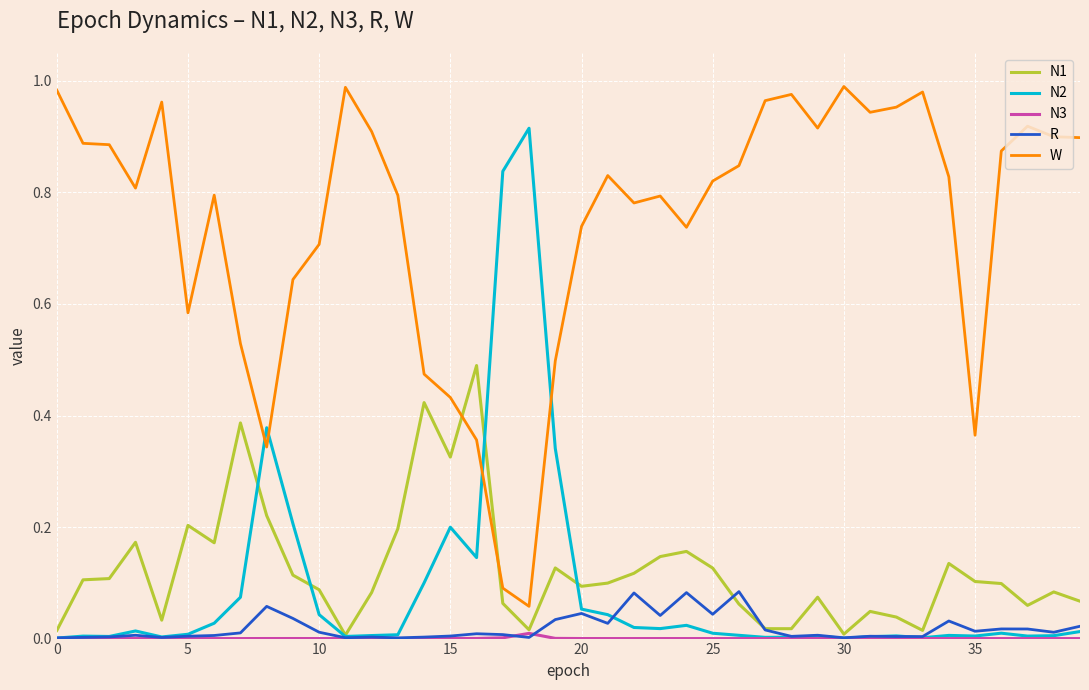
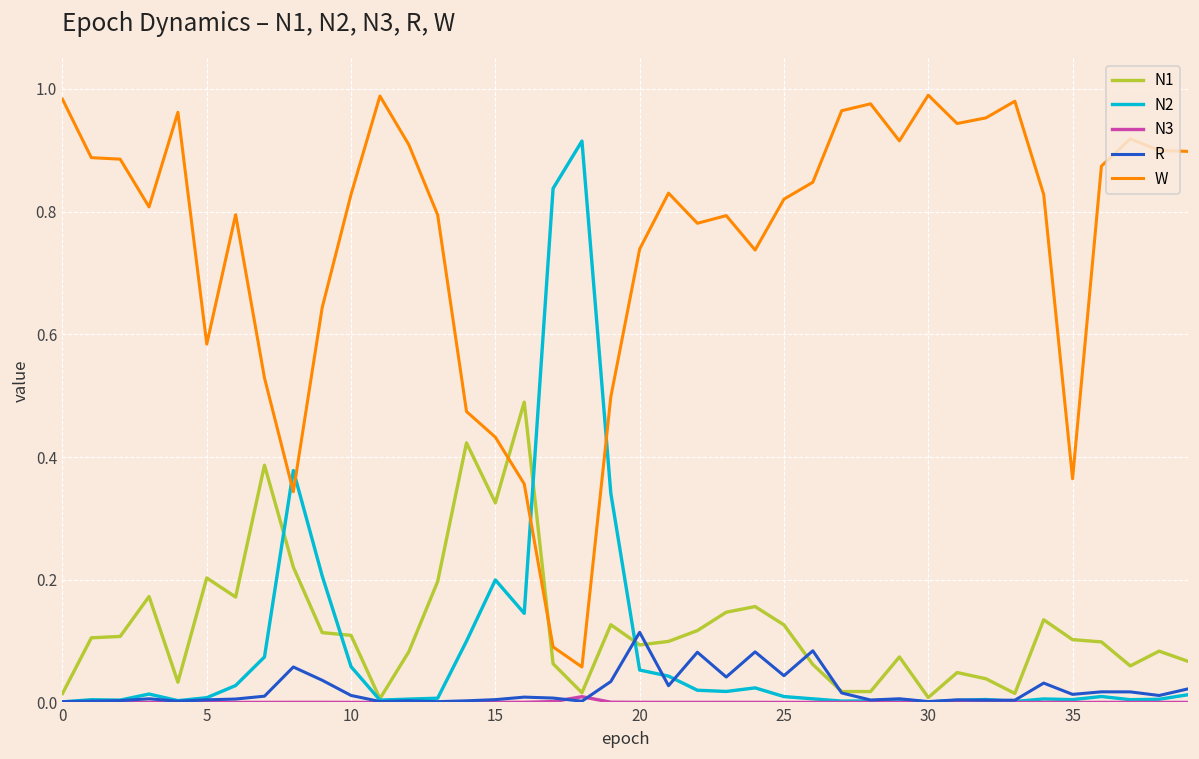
  {
    "N1": {
      "0": 0.01,
      "5": 0.20,
-     "10": 0.09,
+     "10": 0.11,
      "15": 0.33,
      "20": 0.09,
      "25": 0.13,
      "30": 0.01,
      "35": 0.10
    },
    "N2": {
-     "10": 0.04,
+     "10": 0.06,
      "15": 0.20,
      "20": 0.05,
      "25": 0.01,
      "35": 0.00
    },
    "N3": {
      "10": 0.00,
      "20": 0.00,
      "25": 0.00,
      "35": 0.00
    },
    "R": {
      "10": 0.01,
-     "20": 0.05,
+     "20": 0.11,
      "25": 0.04,
      "35": 0.01
    },
    "W": {
      "0": 0.98,
      "5": 0.58,
-     "10": 0.71,
+     "10": 0.83,
      "15": 0.43,
      "20": 0.74,
      "25": 0.82,
      "30": 0.99,
      "35": 0.36
    }
  }
